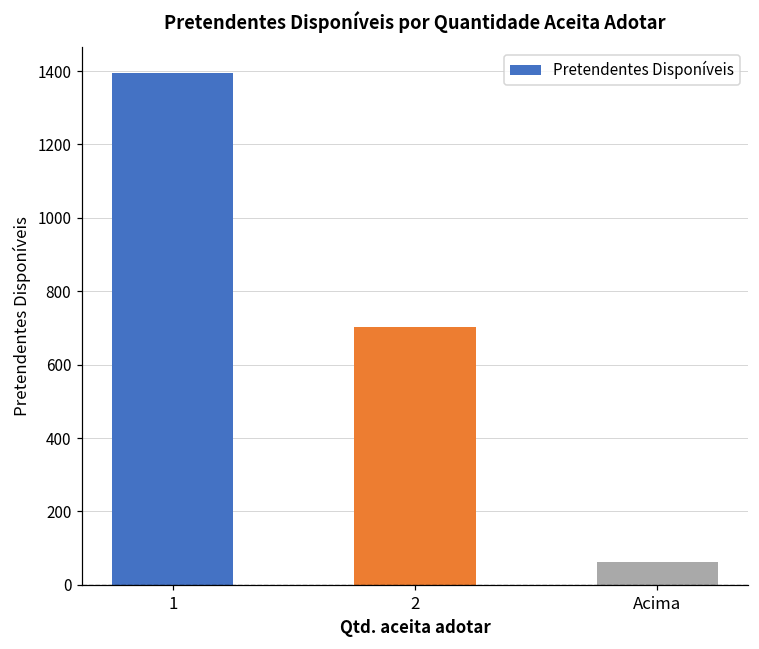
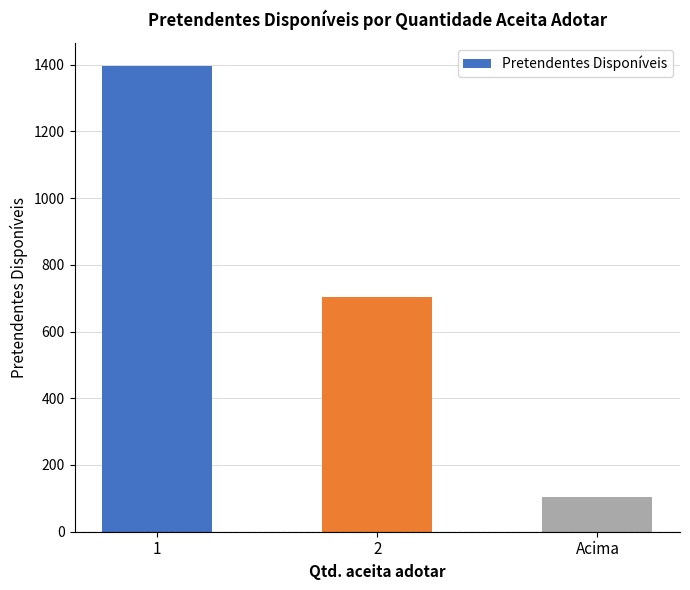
  {
    "1": 1400,
    "2": 700,
-   "Acima": 60
+   "Acima": 100
  }
